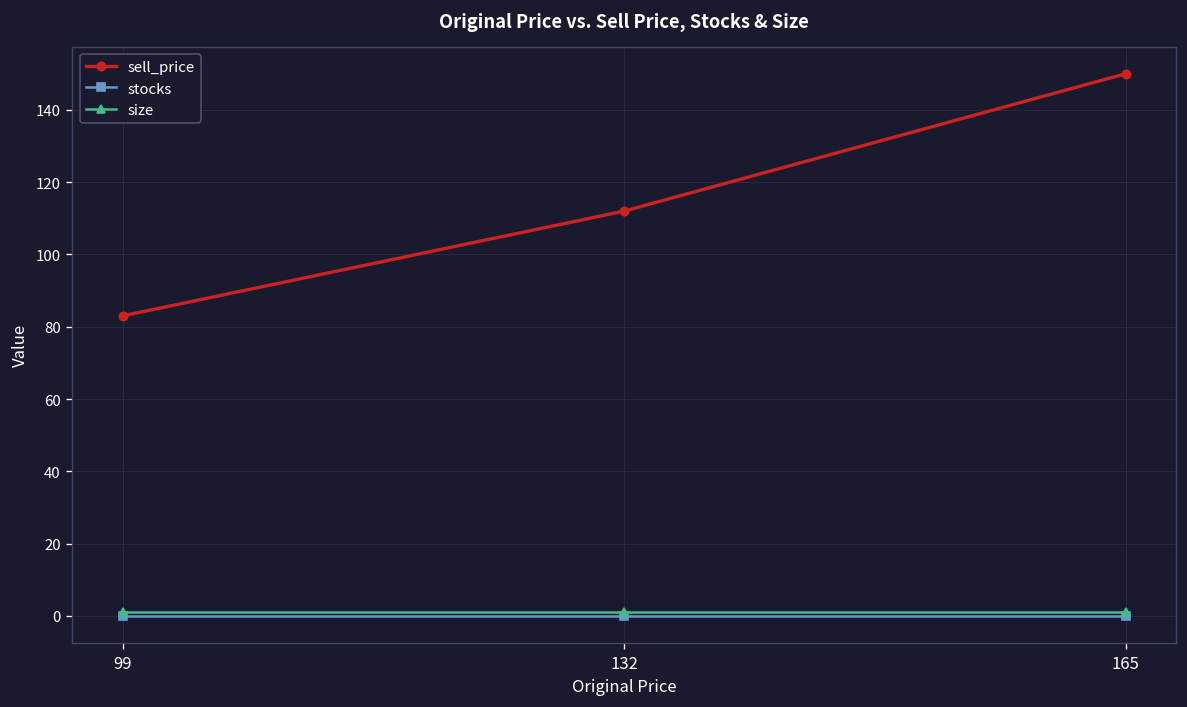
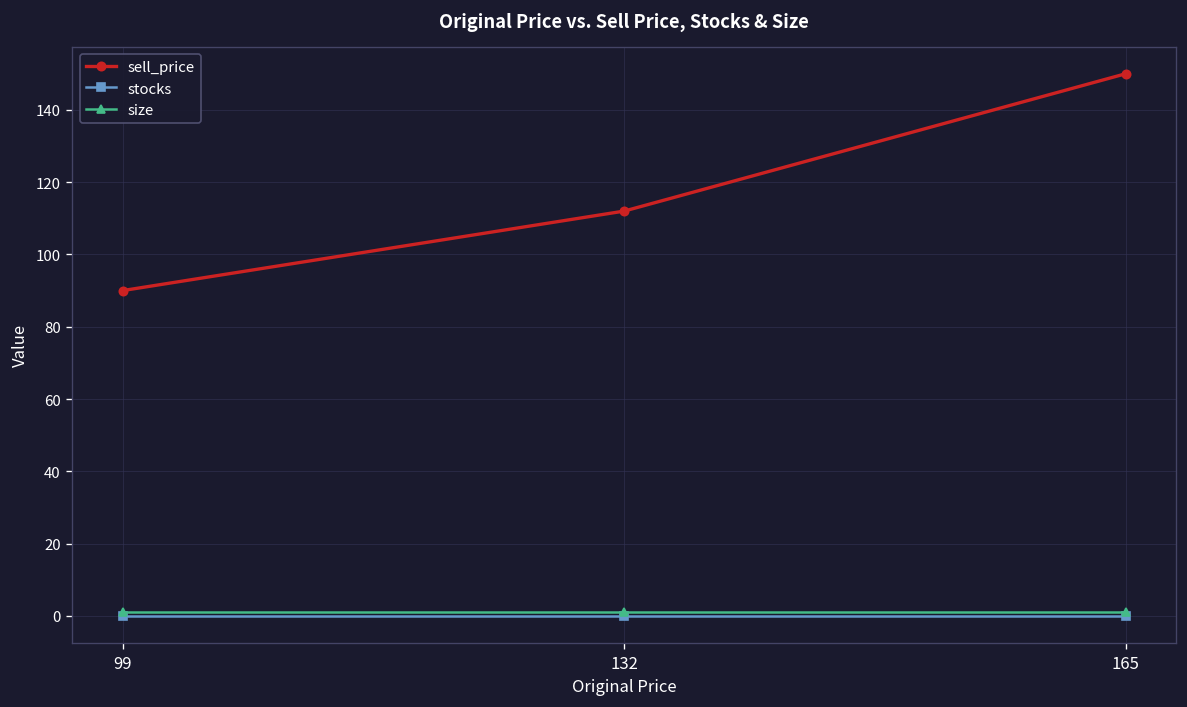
  {
    "sell_price": {
-     "99": 83,
+     "99": 90,
      "132": 112,
      "165": 150
    },
    "stocks": {
      "99": 0,
      "132": 0,
      "165": 0
    },
    "size": {
      "99": 1,
      "132": 1,
      "165": 1
    }
  }
